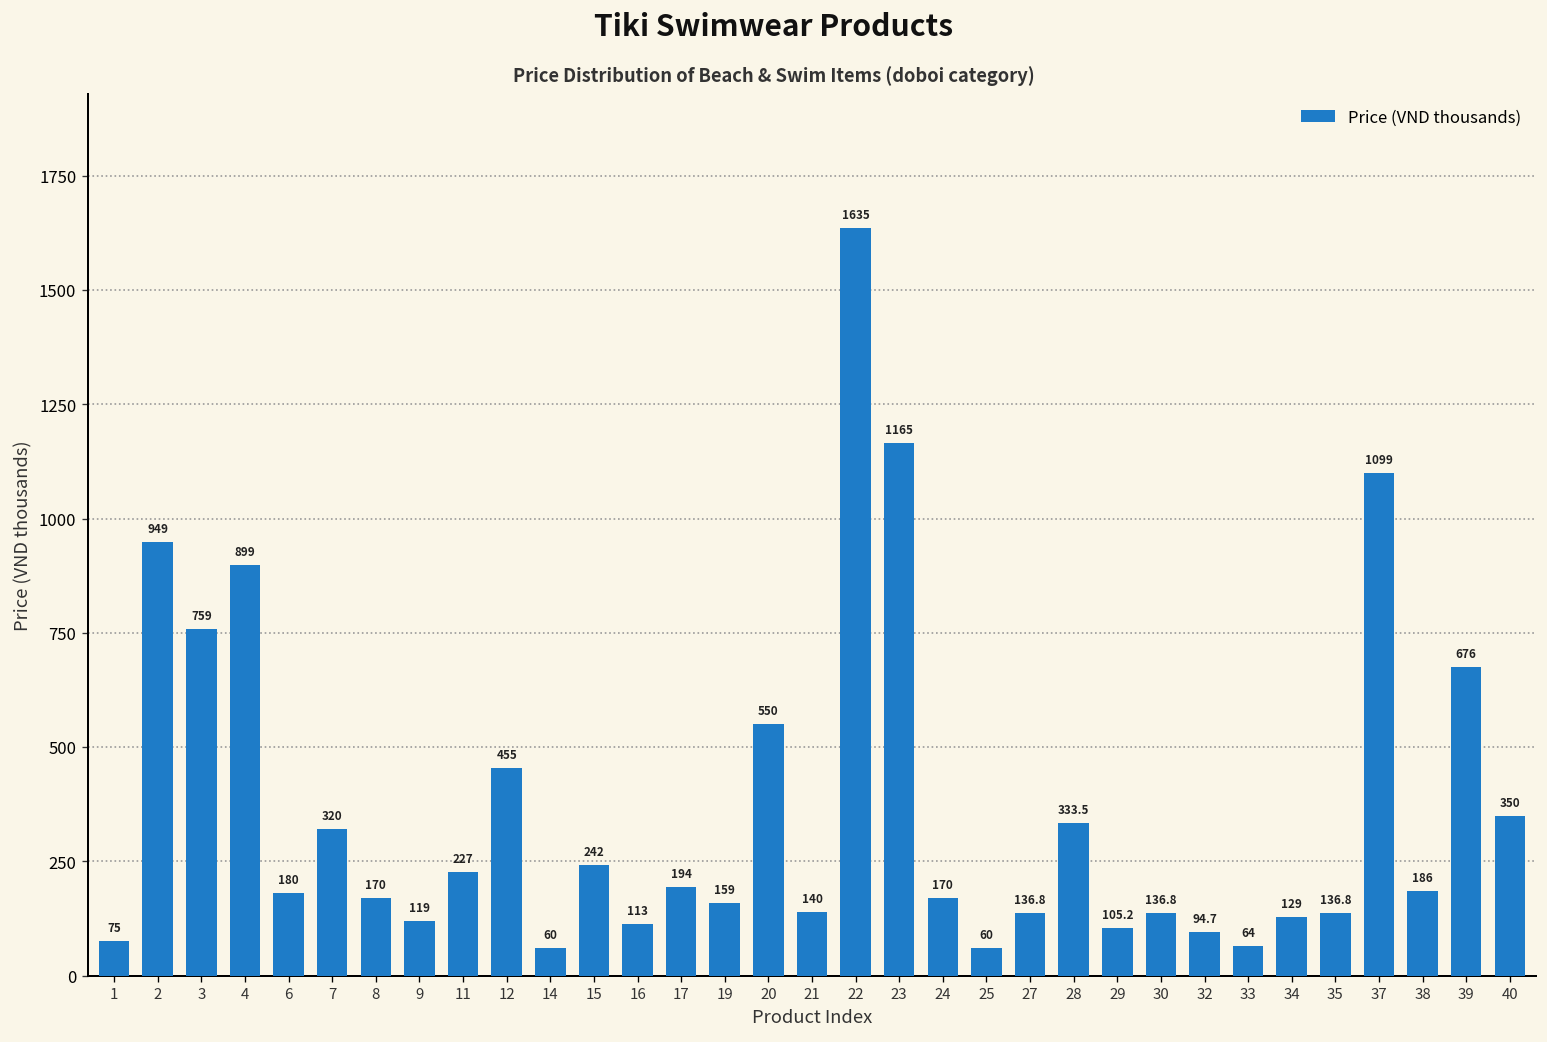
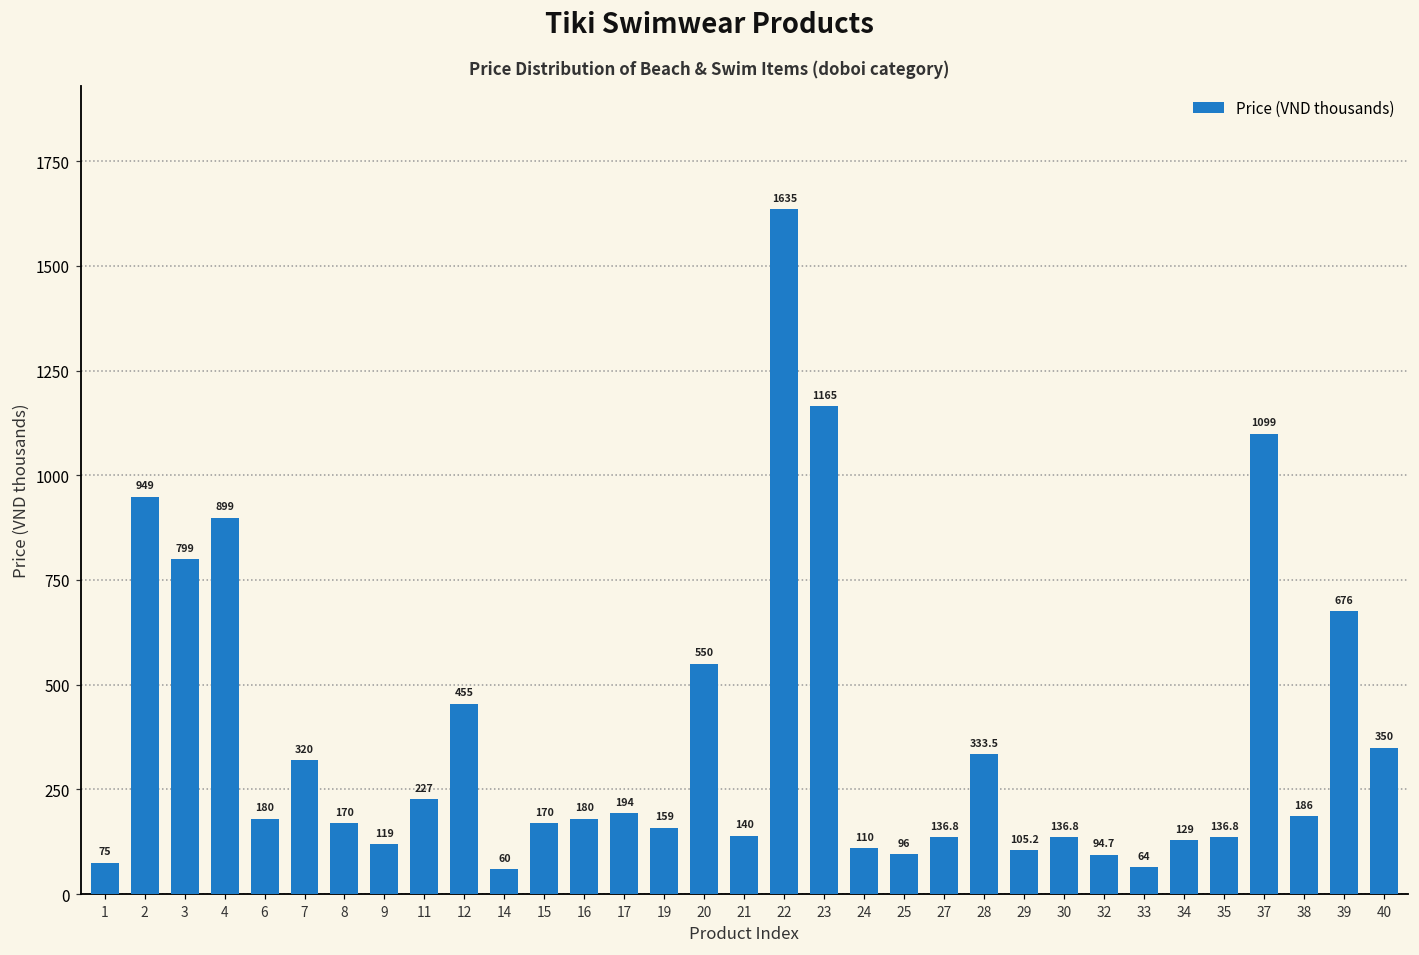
  {
    "1": 75,
    "2": 949,
-   "3": 759,
+   "3": 799,
    "4": 899,
    "6": 180,
    "7": 320,
    "8": 170,
    "9": 119,
    "11": 227,
    "12": 455,
    "14": 60,
-   "15": 242,
-   "16": 113,
+   "15": 170,
+   "16": 180,
    "17": 194,
    "19": 159,
    "20": 550,
    "21": 140,
    "22": 1635,
    "23": 1165,
-   "24": 170,
-   "25": 60,
+   "24": 110,
+   "25": 96,
    "27": 136.8,
    "28": 333.5,
    "29": 105.2,
    "30": 136.8,
    "32": 94.7,
    "33": 64,
    "34": 129,
    "35": 136.8,
    "37": 1099,
    "38": 186,
    "39": 676,
    "40": 350
  }
